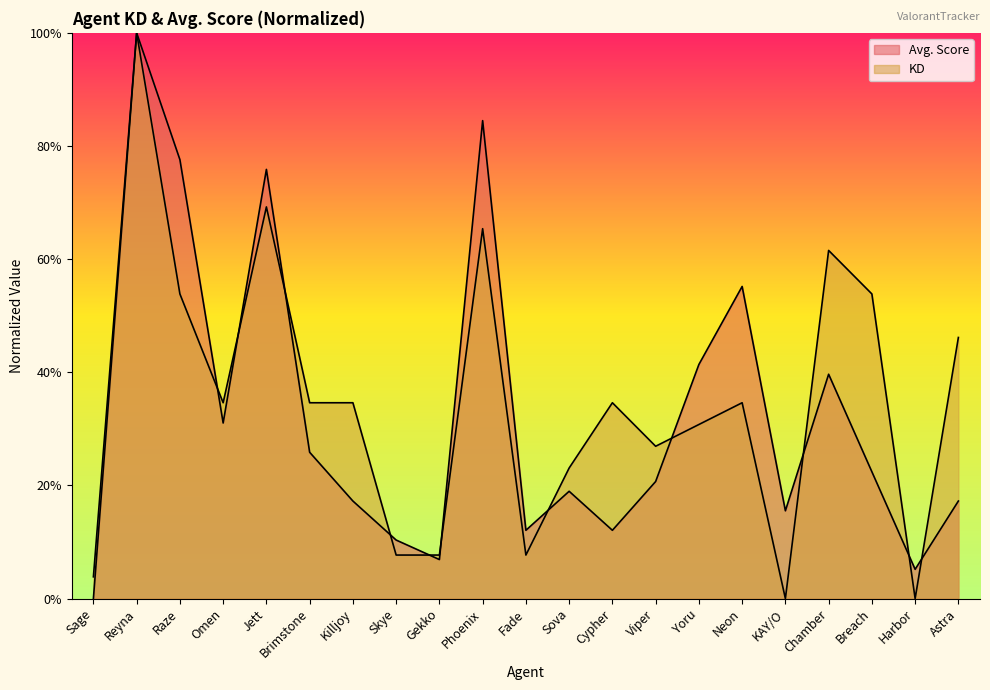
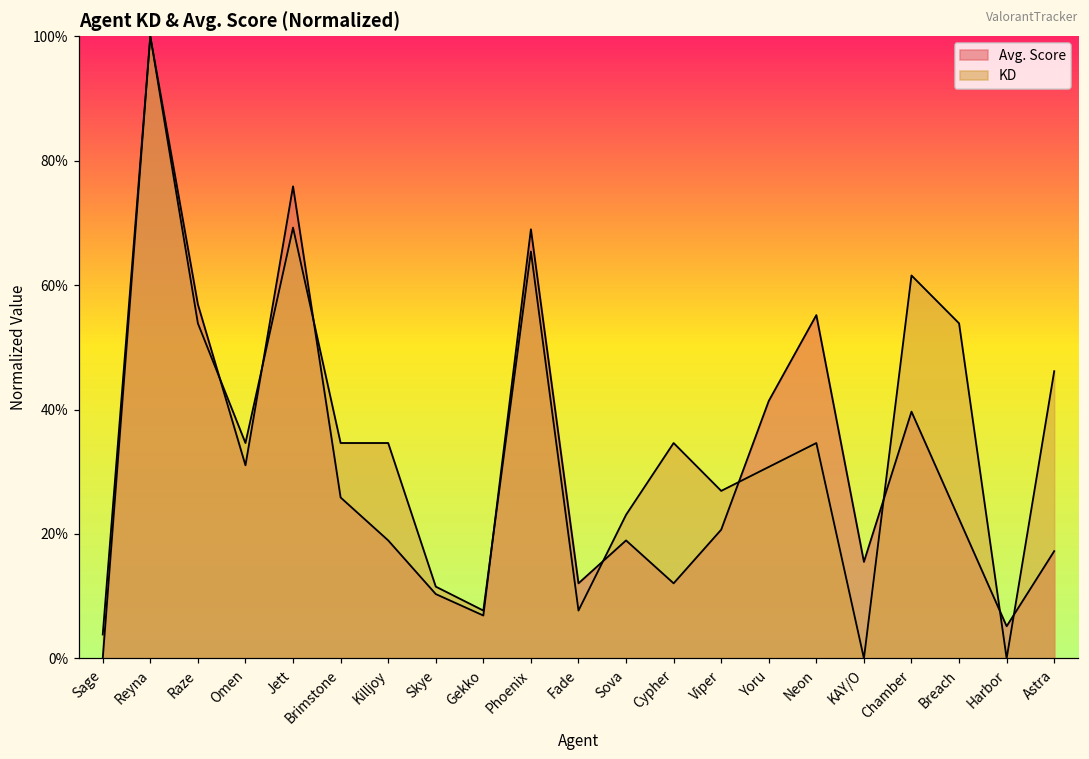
  {
    "Avg. Score": {
      "Sage": "0%",
-     "Raze": "78%",
+     "Raze": "57%",
      "Omen": "31%",
      "Jett": "76%",
      "Brimstone": "26%",
-     "Killjoy": "17%",
+     "Killjoy": "19%",
      "Skye": "10%",
      "Gekko": "7%",
-     "Phoenix": "84%",
+     "Phoenix": "69%",
      "Fade": "12%",
      "Sova": "19%",
      "Cypher": "12%",
      "Viper": "21%",
      "Yoru": "41%",
      "Neon": "55%",
      "KAY/O": "16%",
      "Chamber": "40%",
      "Breach": "22%",
      "Harbor": "5%",
      "Astra": "17%"
    },
    "KD": {
      "Sage": "4%",
      "Raze": "54%",
      "Omen": "35%",
      "Jett": "69%",
      "Brimstone": "35%",
      "Killjoy": "35%",
-     "Skye": "8%",
+     "Skye": "12%",
      "Gekko": "8%",
      "Phoenix": "65%",
      "Fade": "8%",
      "Sova": "23%",
      "Cypher": "35%",
      "Viper": "27%",
      "Yoru": "31%",
      "Neon": "35%",
      "KAY/O": "0%",
      "Chamber": "62%",
      "Breach": "54%",
      "Harbor": "0%",
      "Astra": "46%"
    }
  }
